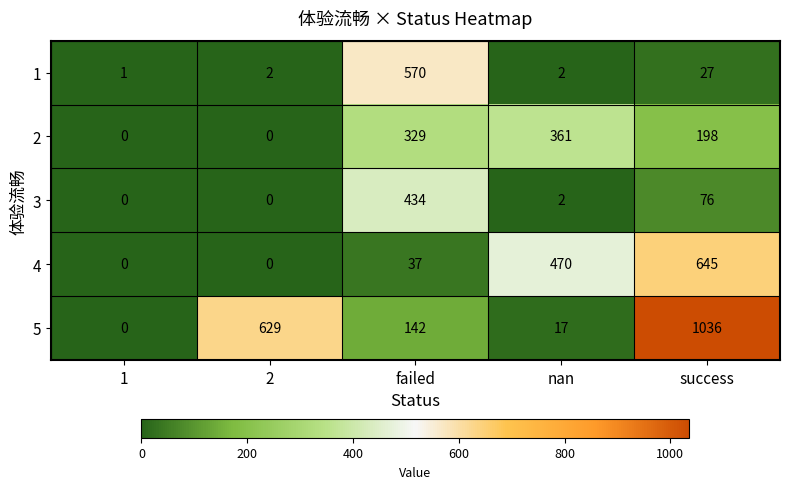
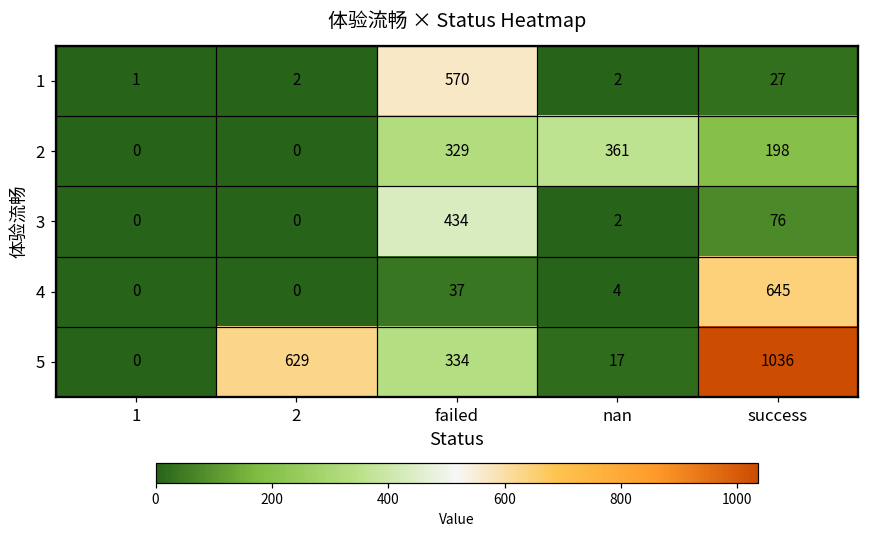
  {
    "1": {
      "1": 1,
      "2": 2,
      "failed": 570,
      "nan": 2,
      "success": 27
    },
    "2": {
      "1": 0,
      "2": 0,
      "failed": 329,
      "nan": 361,
      "success": 198
    },
    "3": {
      "1": 0,
      "2": 0,
      "failed": 434,
      "nan": 2,
      "success": 76
    },
    "4": {
      "1": 0,
      "2": 0,
      "failed": 37,
-     "nan": 470,
+     "nan": 4,
      "success": 645
    },
    "5": {
      "1": 0,
      "2": 629,
-     "failed": 142,
+     "failed": 334,
      "nan": 17,
      "success": 1036
    }
  }
